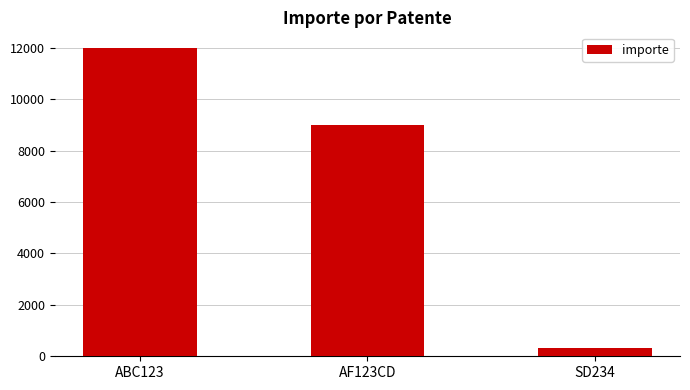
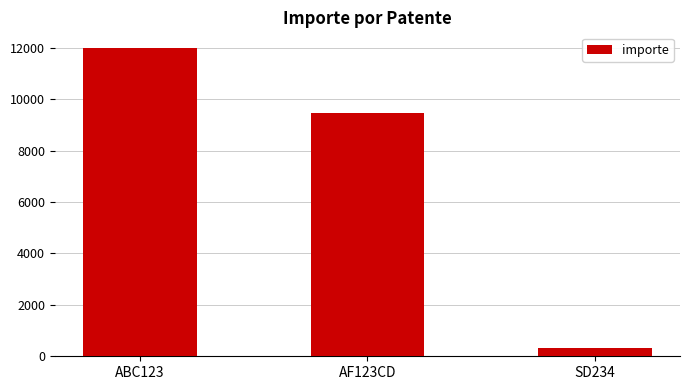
  {
    "ABC123": 12000,
-   "AF123CD": 9000,
+   "AF123CD": 9500,
    "SD234": 300
  }
